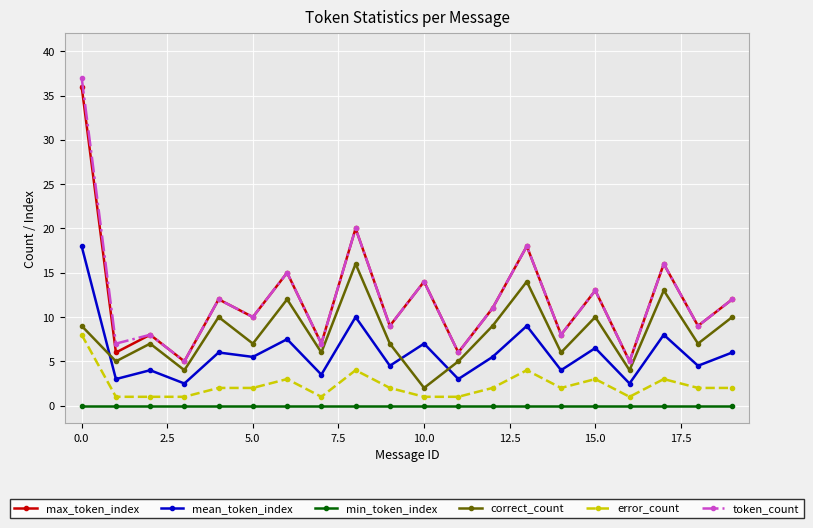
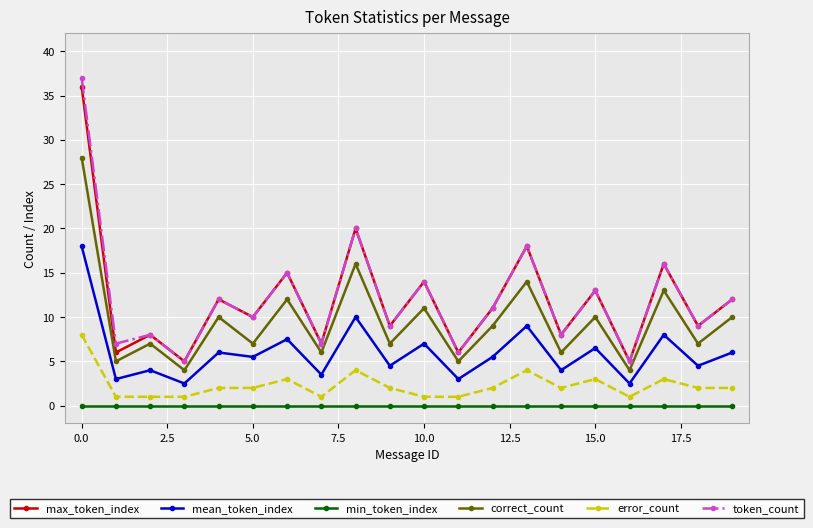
  {
    "max_token_index": {
      "0.0": 36
    },
    "mean_token_index": {
      "0.0": 18,
      "5.0": 6,
      "10.0": 7,
      "15.0": 7
    },
    "min_token_index": {
      "0.0": 0,
      "5.0": 0,
      "10.0": 0,
      "15.0": 0
    },
    "correct_count": {
-     "0.0": 9,
+     "0.0": 28,
      "5.0": 7,
-     "10.0": 2,
+     "10.0": 11,
      "15.0": 10
    },
    "error_count": {
      "0.0": 8,
      "5.0": 2,
      "10.0": 1,
      "15.0": 3
    },
    "token_count": {
      "0.0": 37
    }
  }
